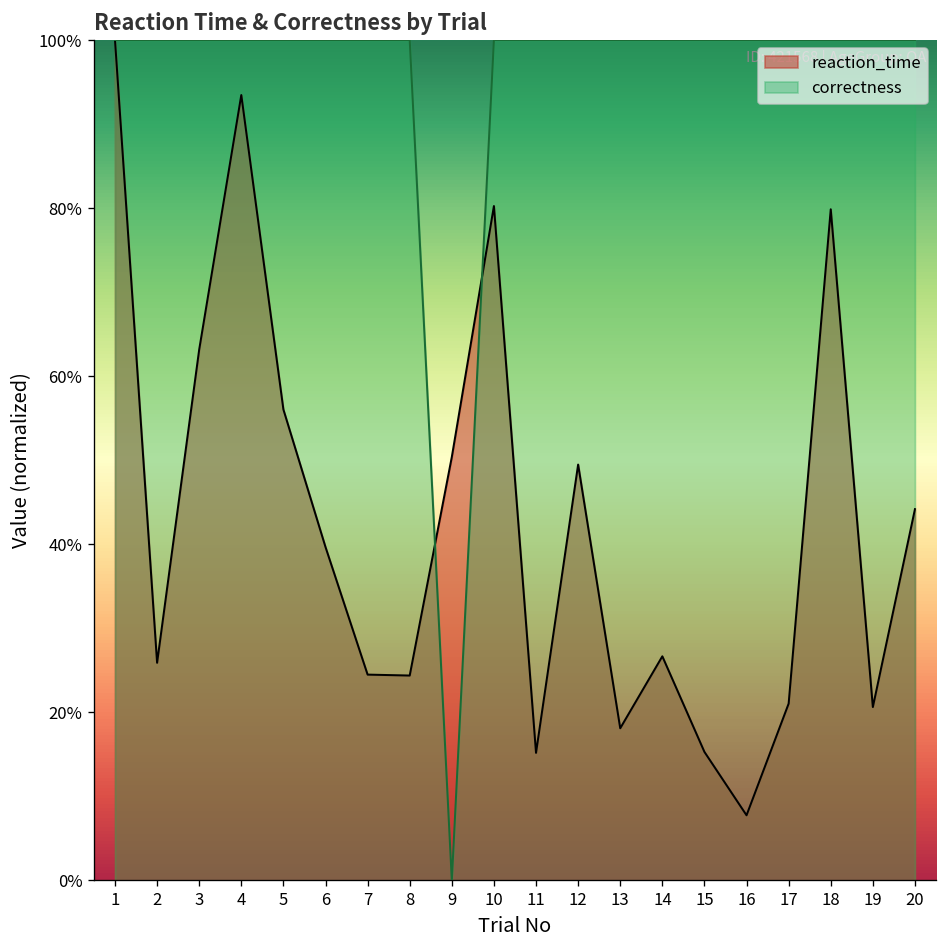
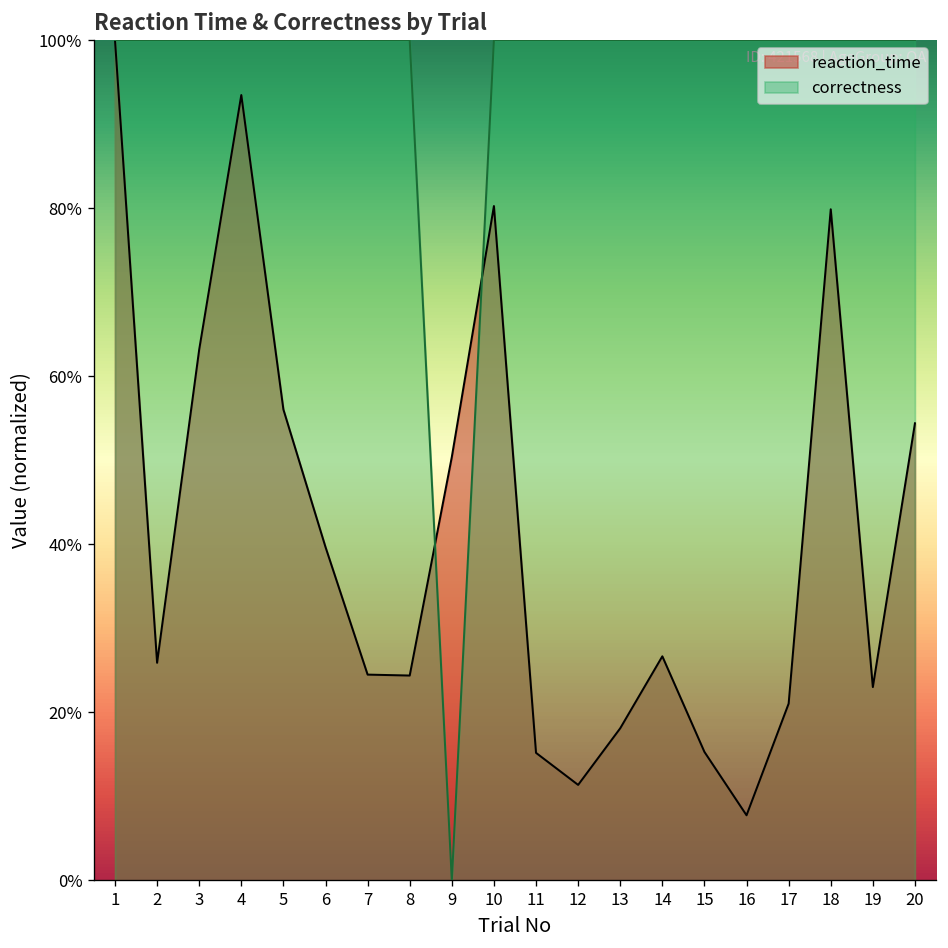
  {
    "reaction_time": {
      "2": "26%",
      "3": "63%",
      "4": "93%",
      "5": "56%",
      "6": "40%",
      "7": "24%",
      "8": "24%",
      "9": "50%",
      "10": "80%",
      "11": "15%",
-     "12": "49%",
+     "12": "11%",
      "13": "18%",
      "14": "27%",
      "15": "15%",
      "16": "8%",
      "17": "21%",
      "18": "80%",
-     "19": "21%",
-     "20": "44%"
+     "19": "23%",
+     "20": "54%"
    },
    "correctness": {
      "2": "100%",
      "3": "100%",
      "4": "100%",
      "5": "100%",
      "6": "100%",
      "7": "100%",
      "8": "100%",
      "9": "0%",
      "10": "100%",
      "11": "100%",
      "12": "100%",
      "13": "100%",
      "14": "100%",
      "15": "100%"
    }
  }
